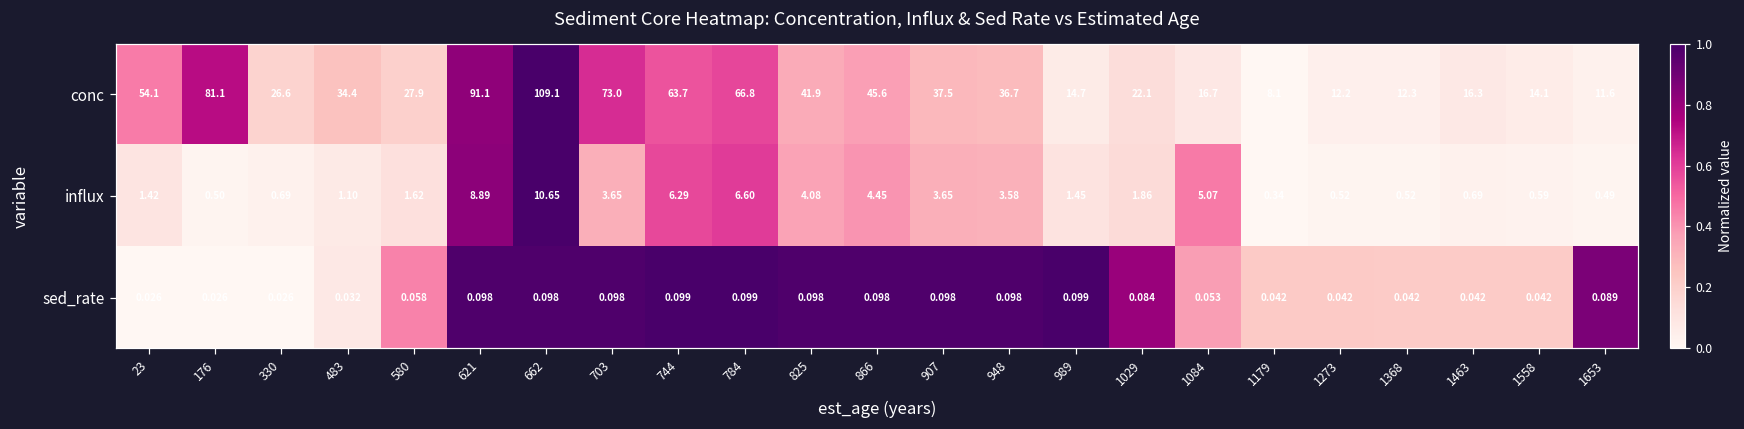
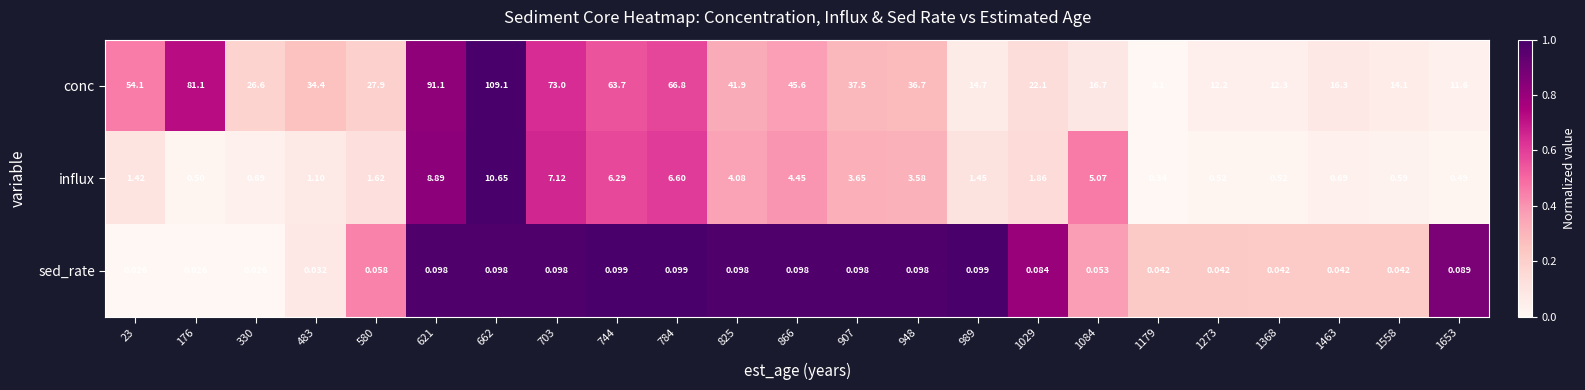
  {
    "conc": {
      "23": 54.1,
      "176": 81.1,
      "330": 26.6,
      "483": 34.4,
      "580": 27.9,
      "621": 91.1,
      "662": 109.1,
      "703": 73.0,
      "744": 63.7,
      "784": 66.8,
      "825": 41.9,
      "866": 45.6,
      "907": 37.5,
      "948": 36.7
    },
    "influx": {
      "621": 8.89,
      "662": 10.65,
-     "703": 3.65,
+     "703": 7.12,
      "744": 6.29,
      "784": 6.60,
      "825": 4.08,
      "866": 4.45,
      "907": 3.65,
      "948": 3.58,
      "1084": 5.07
    },
    "sed_rate": {
      "580": 0.058,
      "621": 0.098,
      "662": 0.098,
      "703": 0.098,
      "744": 0.099,
      "784": 0.099,
      "825": 0.098,
      "866": 0.098,
      "907": 0.098,
      "948": 0.098,
      "989": 0.099,
      "1029": 0.084,
      "1084": 0.053,
      "1179": 0.042,
      "1273": 0.042,
      "1368": 0.042,
      "1463": 0.042,
      "1558": 0.042,
      "1653": 0.089
    }
  }
